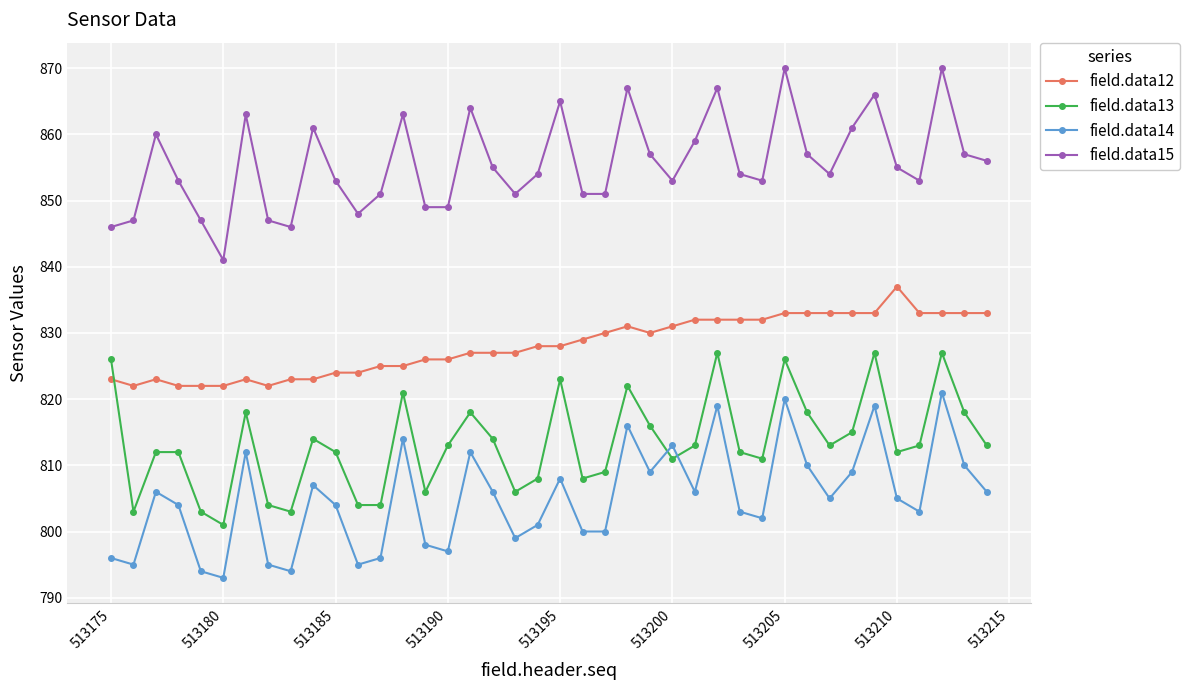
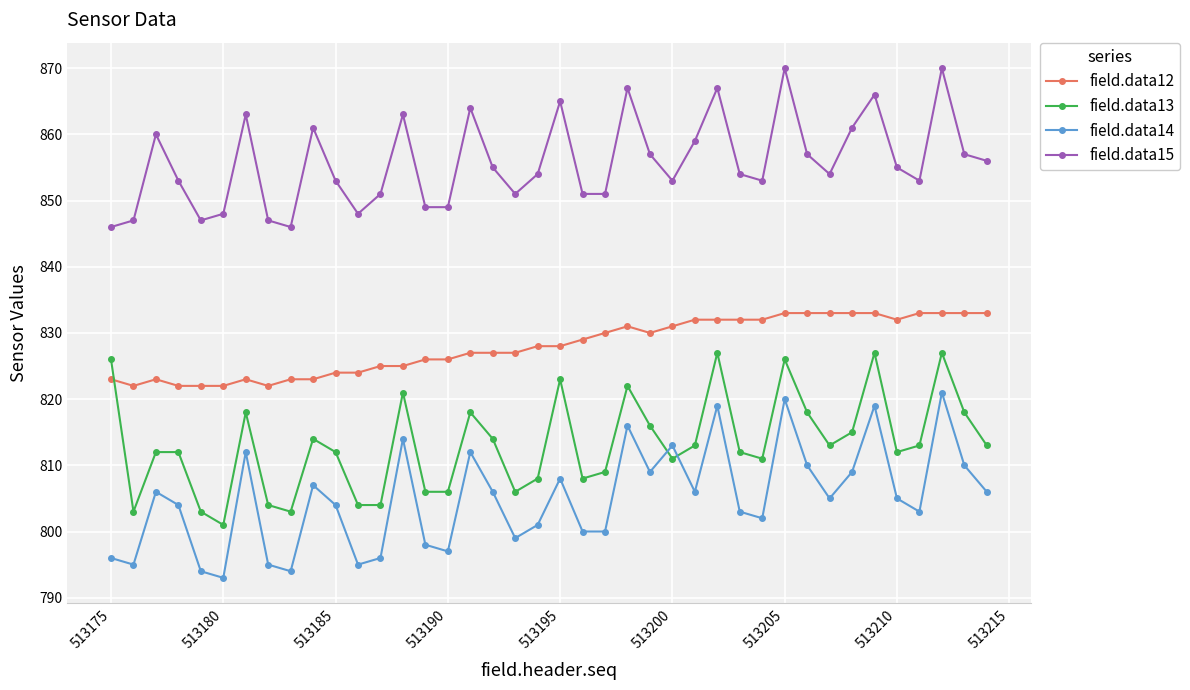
  {
    "field.data12": {
      "513175": 823,
      "513180": 822,
      "513185": 824,
      "513190": 826,
      "513195": 828,
      "513200": 831,
      "513205": 833,
-     "513210": 837
+     "513210": 832
    },
    "field.data13": {
      "513175": 826,
      "513180": 801,
      "513185": 812,
-     "513190": 813,
+     "513190": 806,
      "513195": 823,
      "513200": 811,
      "513205": 826,
      "513210": 812
    },
    "field.data14": {
      "513175": 796,
      "513180": 793,
      "513185": 804,
      "513190": 797,
      "513195": 808,
      "513200": 813,
      "513205": 820,
      "513210": 805
    },
    "field.data15": {
      "513175": 846,
-     "513180": 841,
+     "513180": 848,
      "513185": 853,
      "513190": 849,
      "513195": 865,
      "513200": 853,
      "513205": 870,
      "513210": 855
    }
  }
